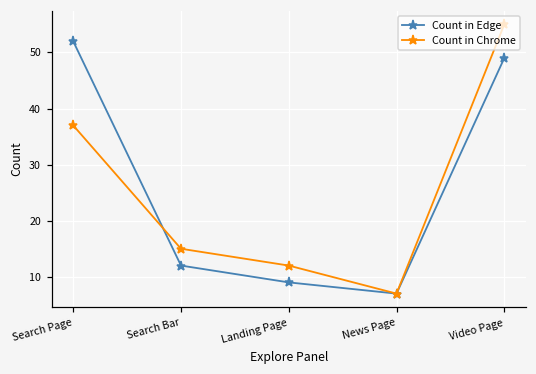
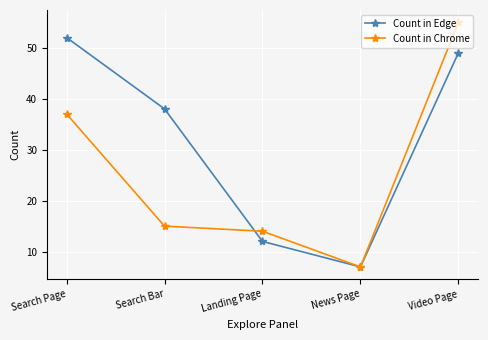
  {
    "Count in Edge": {
      "Search Page": 52,
-     "Search Bar": 12,
-     "Landing Page": 9,
+     "Search Bar": 38,
+     "Landing Page": 12,
      "Video Page": 49
    },
    "Count in Chrome": {
      "Search Page": 37,
      "Search Bar": 15,
-     "Landing Page": 12
+     "Landing Page": 14
    }
  }
